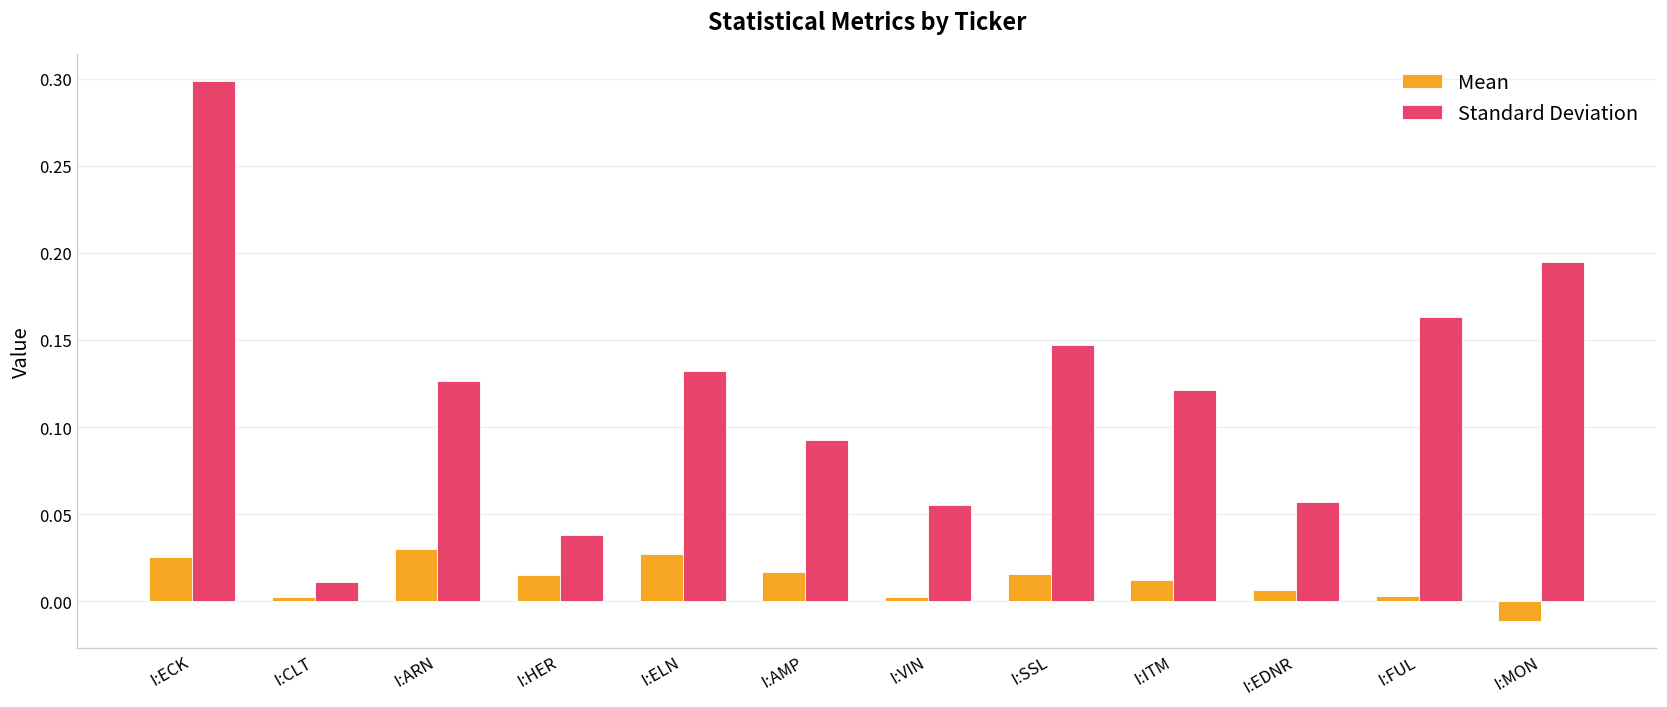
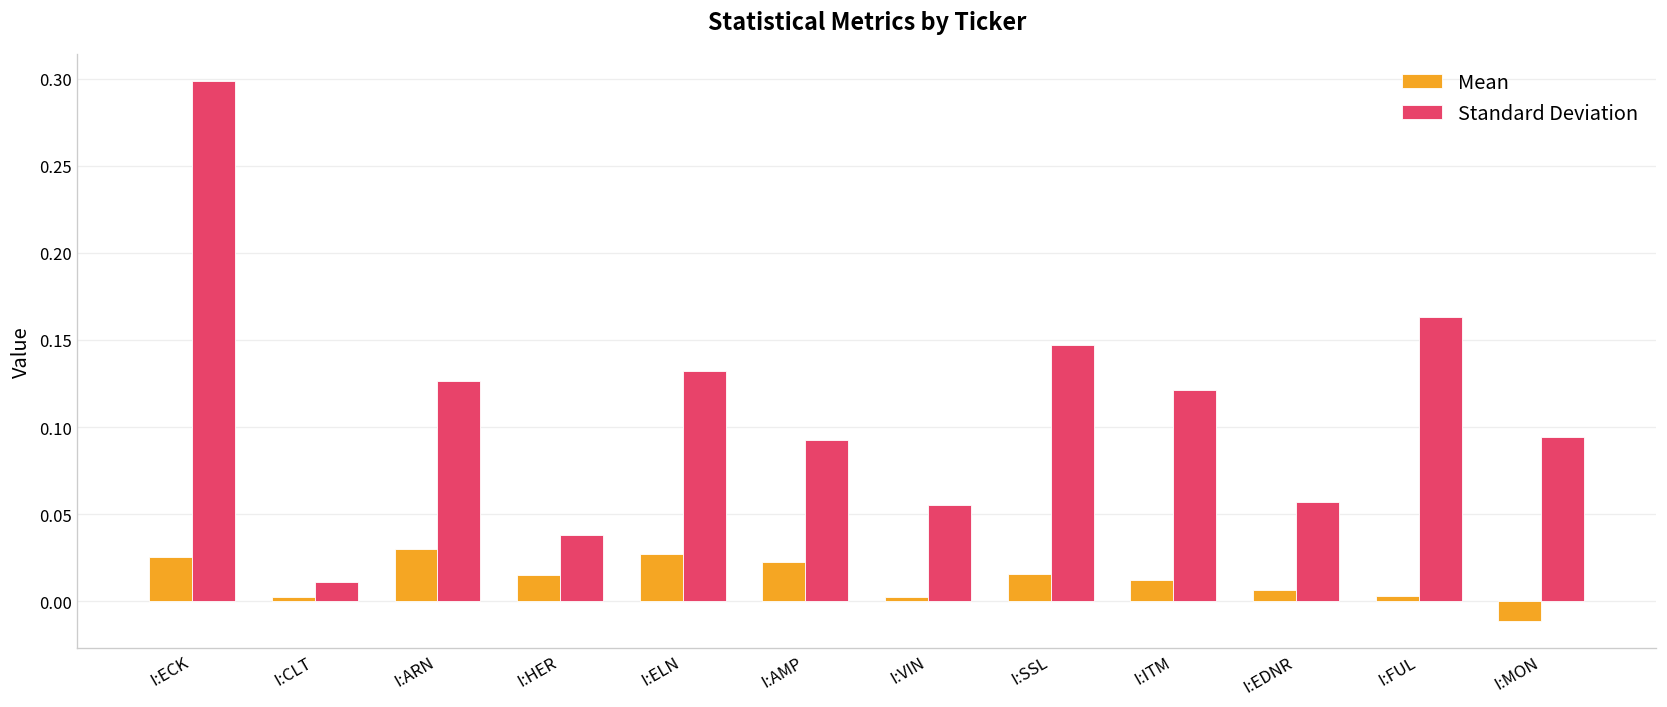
  {
    "Mean": {
      "I:ECK": 0.025,
      "I:CLT": 0.002,
      "I:ARN": 0.030,
      "I:HER": 0.015,
      "I:ELN": 0.027,
-     "I:AMP": 0.016,
+     "I:AMP": 0.022,
      "I:VIN": 0.003,
      "I:SSL": 0.016,
      "I:ITM": 0.012,
      "I:EDNR": 0.006,
      "I:FUL": 0.003,
      "I:MON": -0.011
    },
    "Standard Deviation": {
      "I:ECK": 0.299,
      "I:CLT": 0.011,
      "I:ARN": 0.127,
      "I:HER": 0.038,
      "I:ELN": 0.132,
      "I:AMP": 0.092,
      "I:VIN": 0.055,
      "I:SSL": 0.147,
      "I:ITM": 0.121,
      "I:EDNR": 0.057,
      "I:FUL": 0.163,
-     "I:MON": 0.195
+     "I:MON": 0.094
    }
  }
